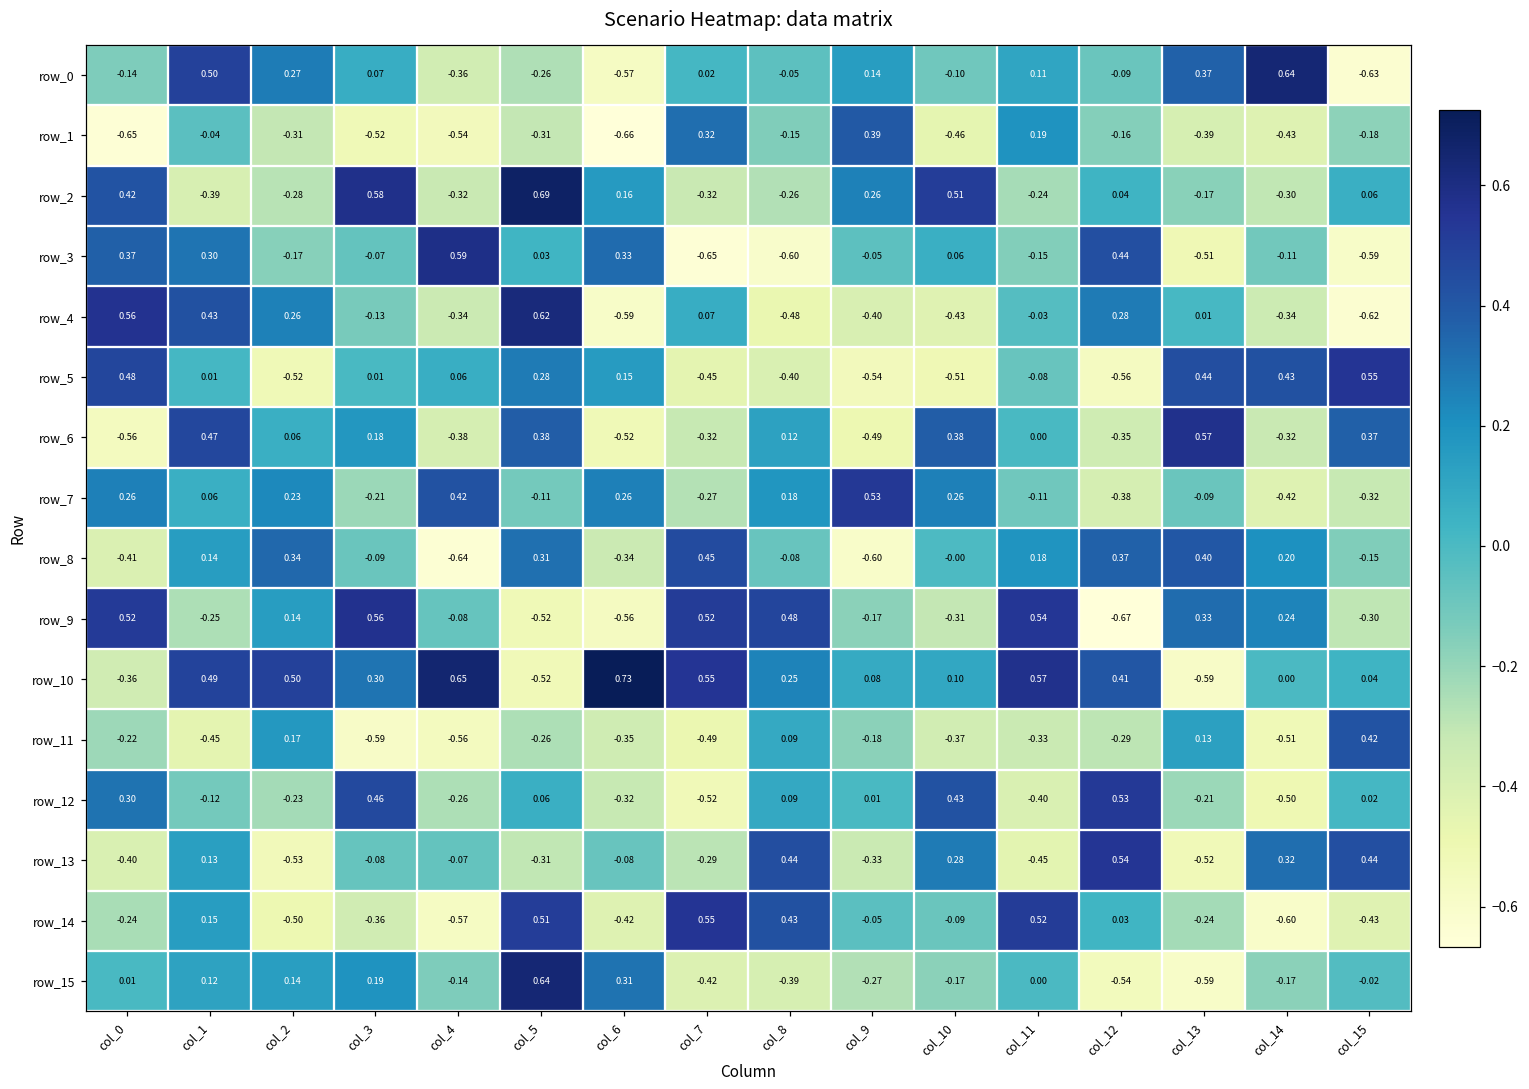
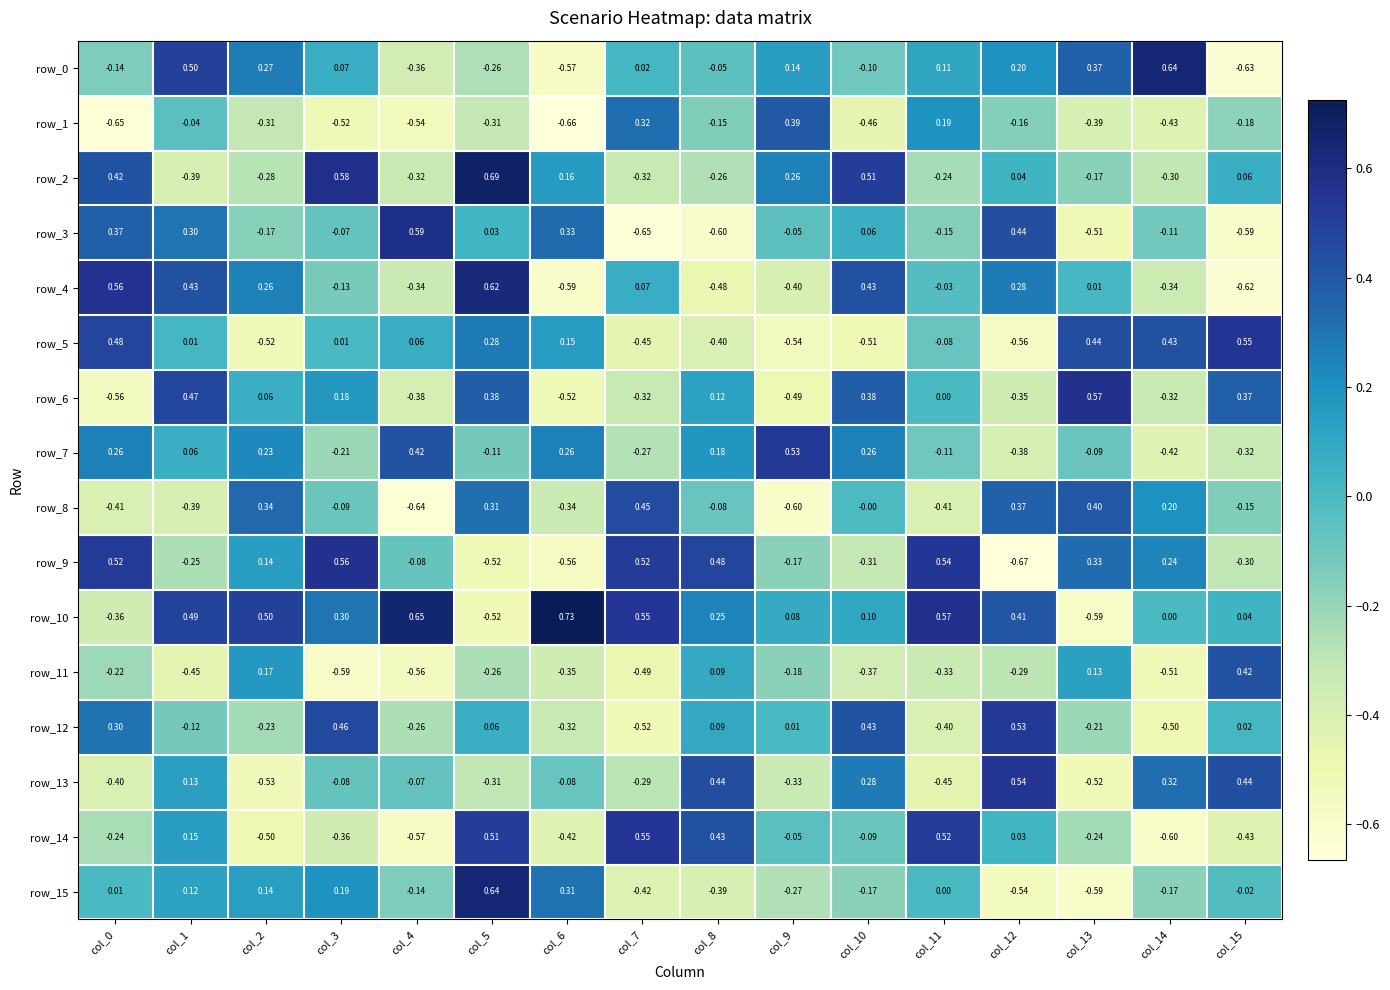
  {
    "row_0": {
      "col_0": -0.14,
      "col_1": 0.50,
      "col_2": 0.27,
      "col_3": 0.07,
      "col_4": -0.36,
      "col_5": -0.26,
      "col_6": -0.57,
      "col_7": 0.02,
      "col_8": -0.05,
      "col_9": 0.14,
      "col_10": -0.10,
      "col_11": 0.11,
-     "col_12": -0.09,
+     "col_12": 0.20,
      "col_13": 0.37,
      "col_14": 0.64,
      "col_15": -0.63
    },
    "row_4": {
      "col_0": 0.56,
      "col_1": 0.43,
      "col_2": 0.26,
      "col_3": -0.13,
      "col_4": -0.34,
      "col_5": 0.62,
      "col_6": -0.59,
      "col_7": 0.07,
      "col_8": -0.48,
      "col_9": -0.40,
-     "col_10": -0.43,
+     "col_10": 0.43,
      "col_11": -0.03,
      "col_12": 0.28,
      "col_13": 0.01,
      "col_14": -0.34,
      "col_15": -0.62
    },
    "row_8": {
      "col_0": -0.41,
-     "col_1": 0.14,
+     "col_1": -0.39,
      "col_2": 0.34,
      "col_3": -0.09,
      "col_4": -0.64,
      "col_5": 0.31,
      "col_6": -0.34,
      "col_7": 0.45,
      "col_8": -0.08,
      "col_9": -0.60,
      "col_10": -0.00,
-     "col_11": 0.18,
+     "col_11": -0.41,
      "col_12": 0.37,
      "col_13": 0.40,
      "col_14": 0.20,
      "col_15": -0.15
    }
  }
